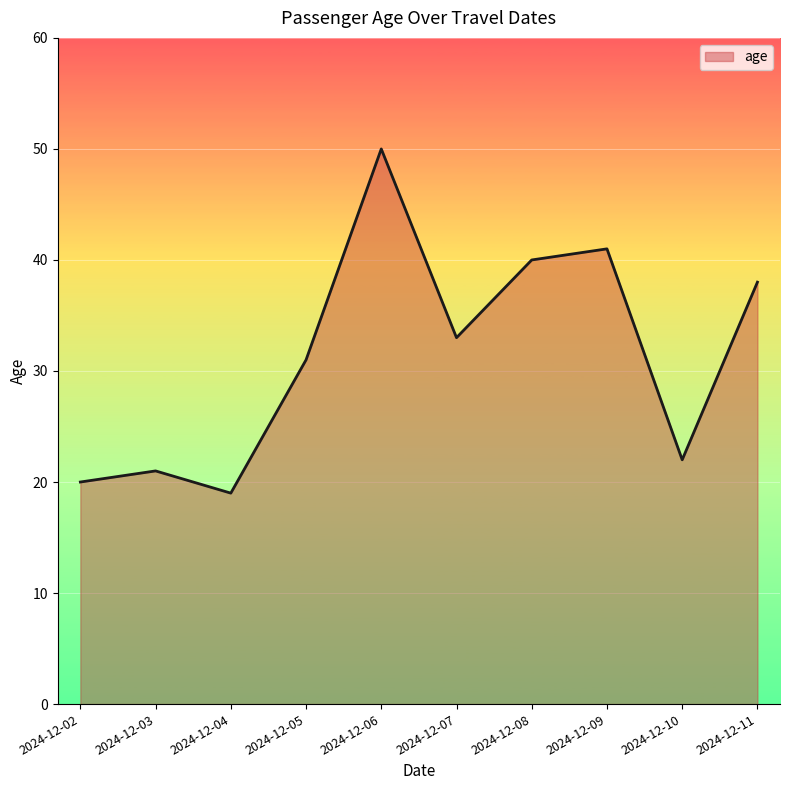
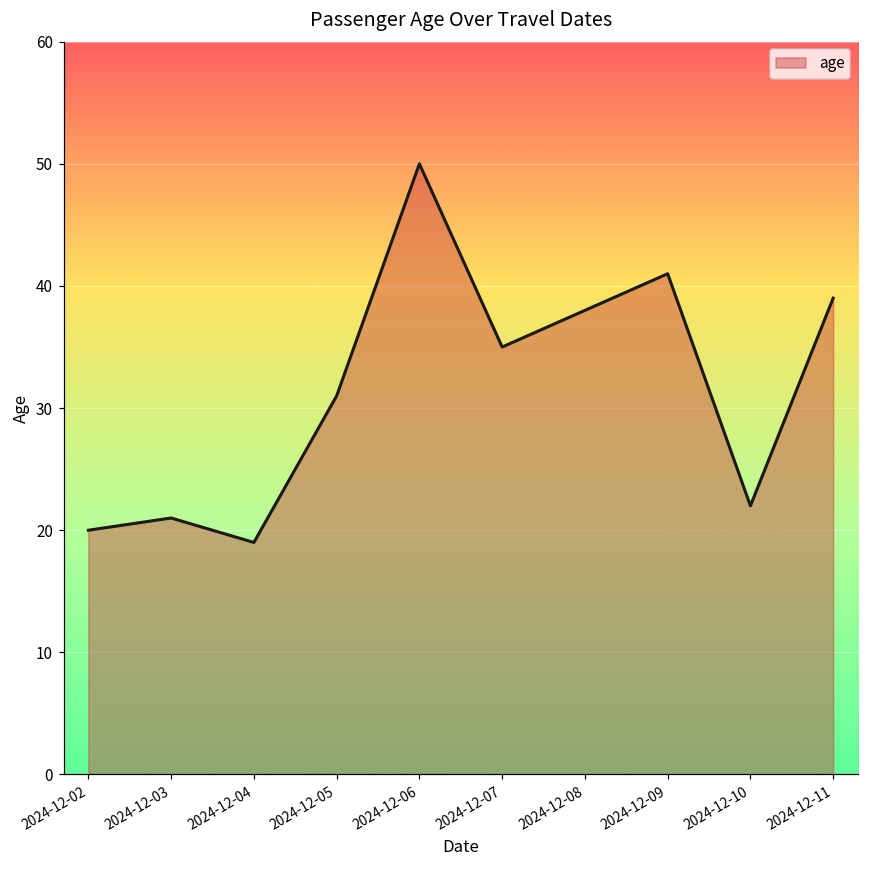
  {
    "2024-12-02": 20,
    "2024-12-03": 21,
    "2024-12-04": 19,
    "2024-12-05": 31,
    "2024-12-06": 50,
-   "2024-12-07": 33,
-   "2024-12-08": 40,
+   "2024-12-07": 35,
+   "2024-12-08": 38,
    "2024-12-09": 41,
    "2024-12-10": 22,
-   "2024-12-11": 38
+   "2024-12-11": 39
  }
